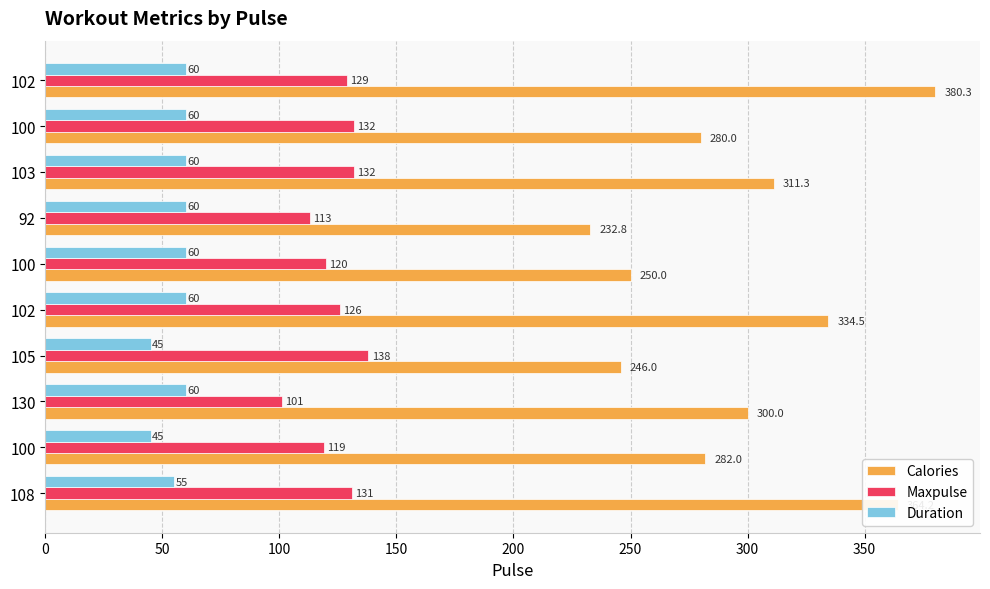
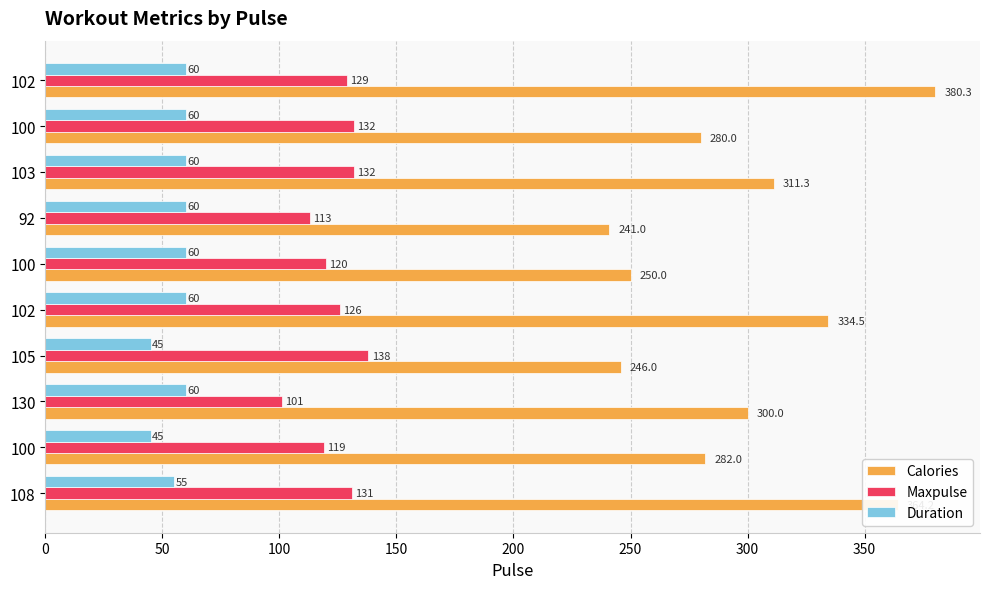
  {
    "Calories": {
      "103": 311.3,
-     "92": 232.8,
+     "92": 241.0,
      "105": 246.0,
      "130": 300.0
    },
    "Maxpulse": {
      "103": 132,
      "92": 113,
      "105": 138,
      "130": 101,
      "108": 131
    },
    "Duration": {
      "103": 60,
      "92": 60,
      "105": 45,
      "130": 60,
      "108": 55
    }
  }
